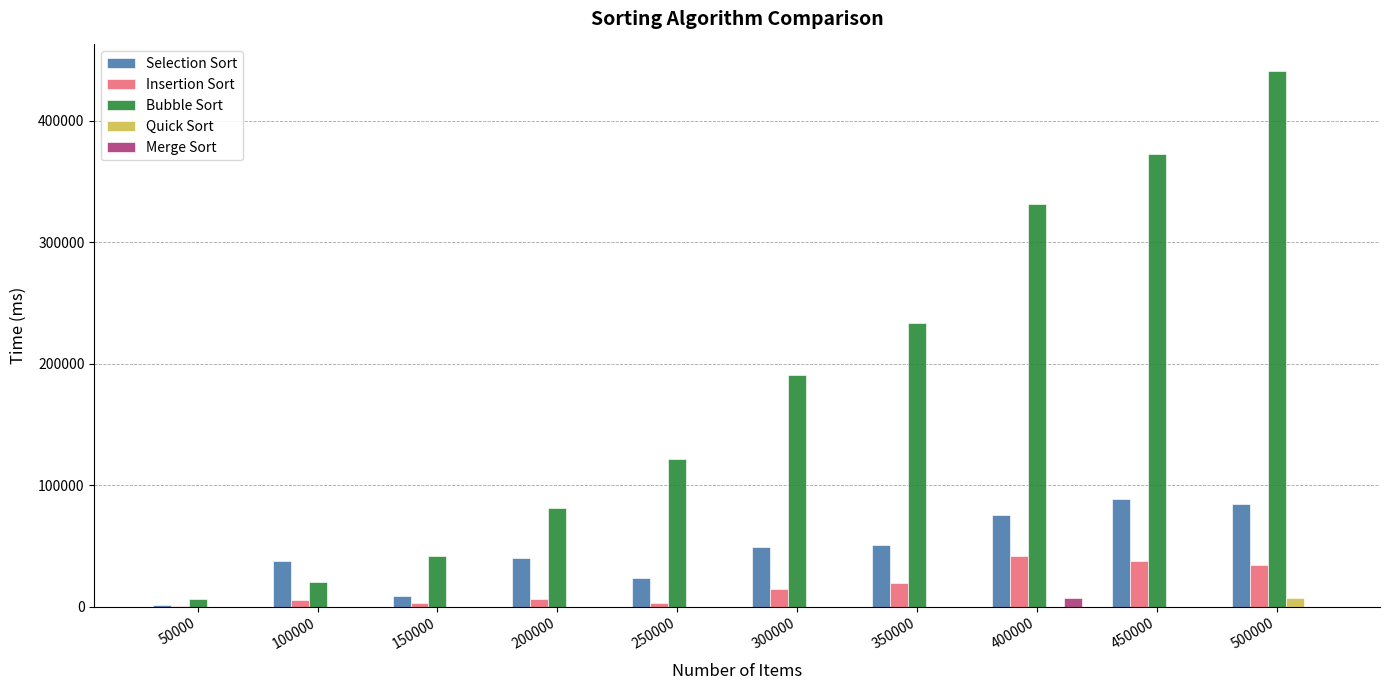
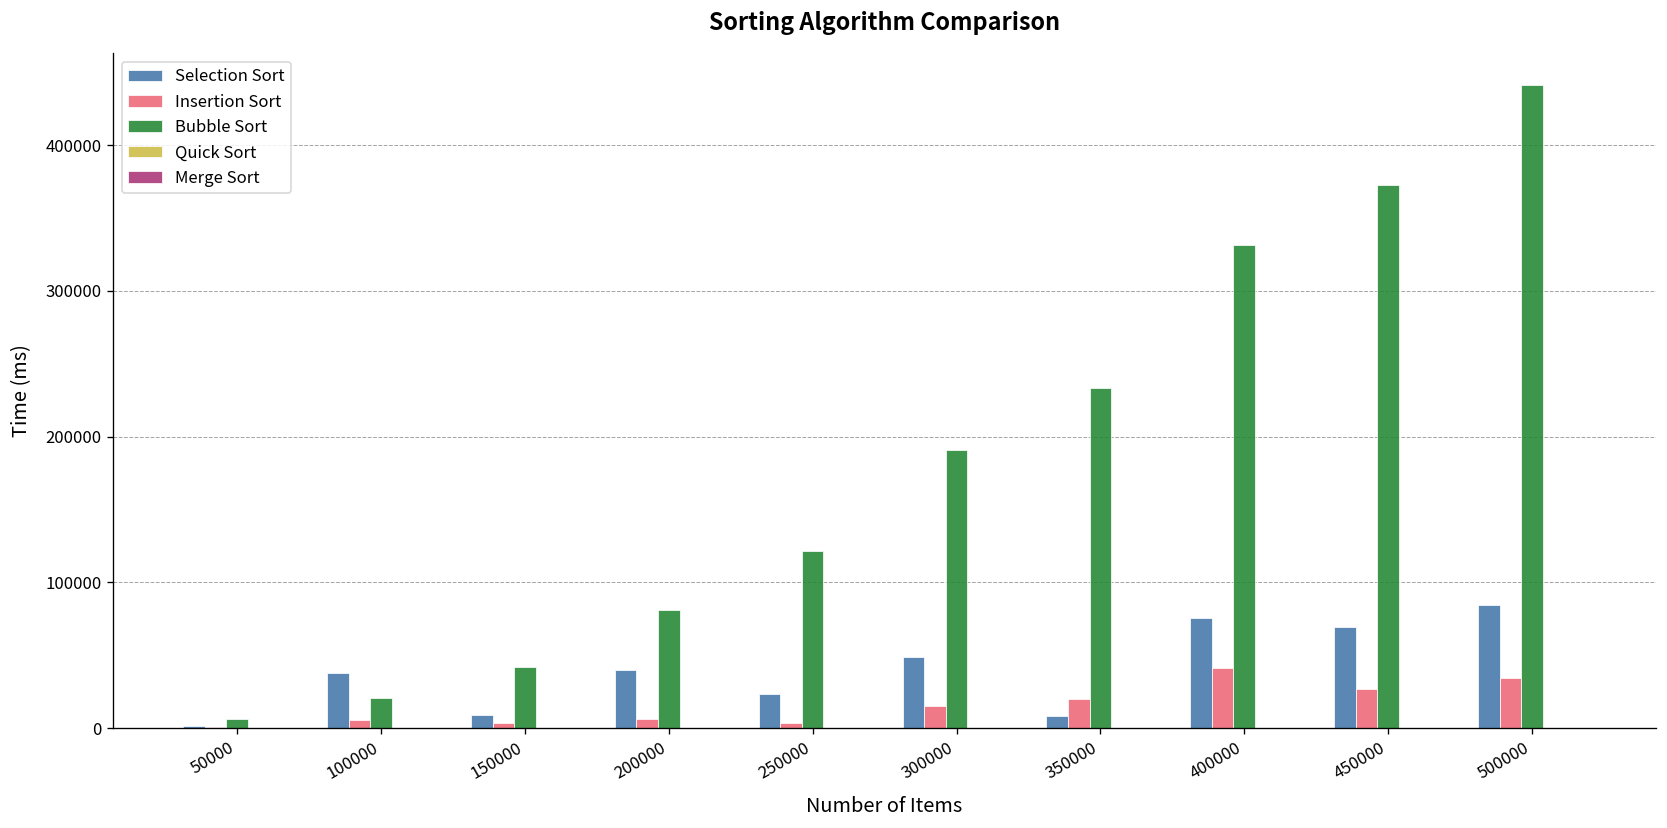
  {
    "Selection Sort": {
      "100000": 38000,
      "150000": 9000,
      "200000": 40000,
      "250000": 24000,
      "300000": 49000,
-     "350000": 51000,
+     "350000": 8000,
      "400000": 76000,
-     "450000": 89000,
+     "450000": 70000,
      "500000": 85000
    },
    "Insertion Sort": {
      "100000": 5000,
      "150000": 3000,
      "200000": 6000,
      "250000": 3000,
      "300000": 15000,
      "350000": 20000,
      "400000": 42000,
-     "450000": 38000,
+     "450000": 27000,
      "500000": 34000
    },
    "Bubble Sort": {
      "50000": 6000,
      "100000": 20000,
      "150000": 42000,
      "200000": 81000,
      "250000": 122000,
      "300000": 191000,
      "350000": 233000,
      "400000": 331000,
      "450000": 372000,
      "500000": 441000
    },
    "Quick Sort": {
-     "500000": 7000
+     "500000": 0
    },
    "Merge Sort": {
-     "400000": 7000
+     "400000": 0
    }
  }
